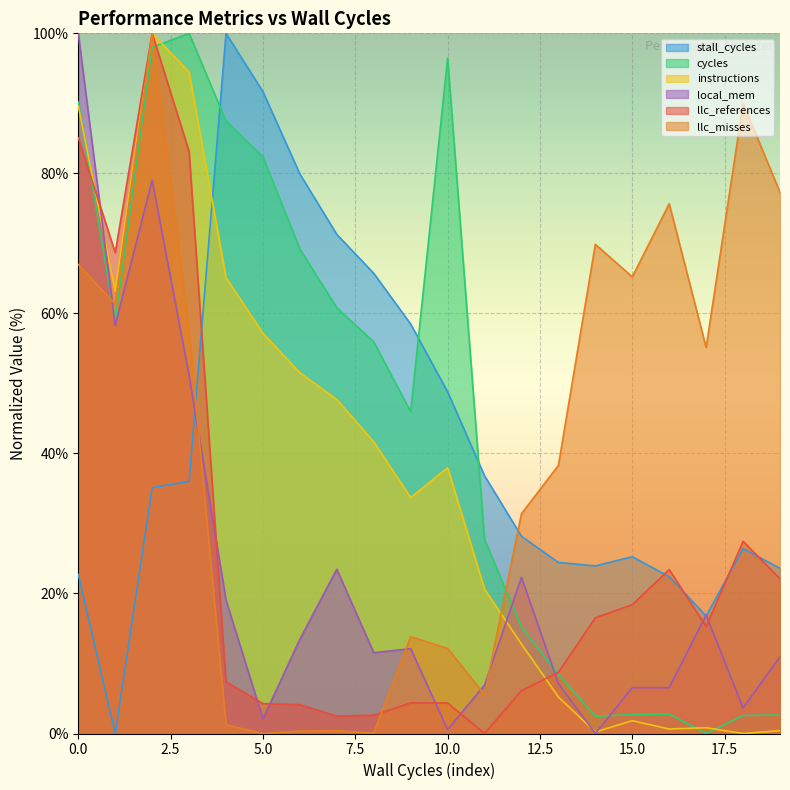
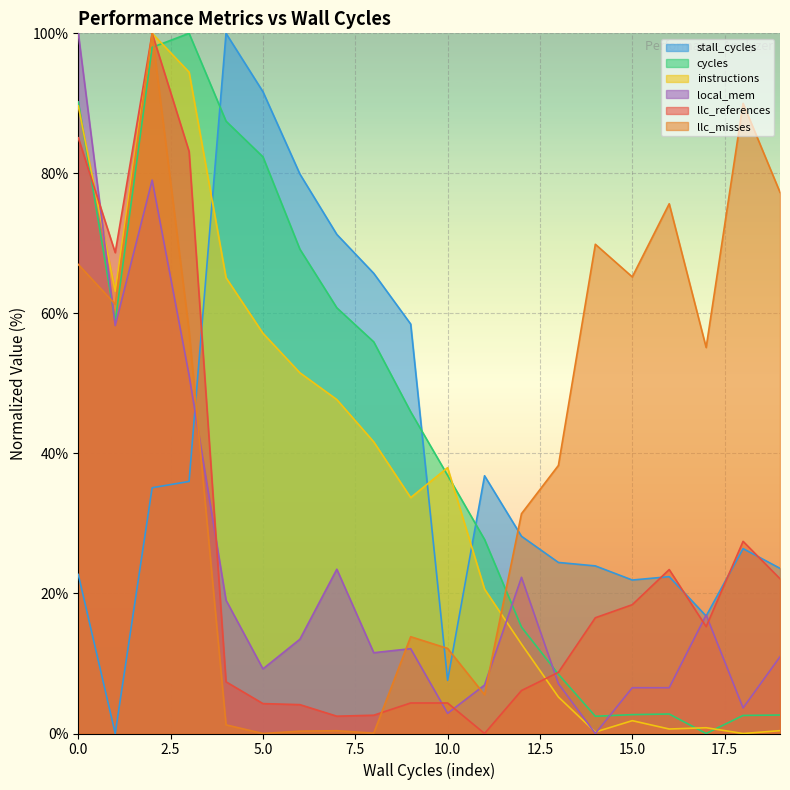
  {
    "stall_cycles": {
      "0.0": "23%",
      "5.0": "92%",
-     "10.0": "49%",
-     "15.0": "25%"
+     "10.0": "8%",
+     "15.0": "22%"
    },
    "cycles": {
      "0.0": "90%",
      "5.0": "82%",
-     "10.0": "96%",
+     "10.0": "37%",
      "15.0": "3%"
    },
    "instructions": {
      "0.0": "90%",
      "5.0": "57%",
      "10.0": "38%",
      "15.0": "2%"
    },
    "local_mem": {
      "0.0": "100%",
-     "5.0": "2%",
-     "10.0": "1%",
+     "5.0": "9%",
+     "10.0": "3%",
      "15.0": "7%"
    }
  }
